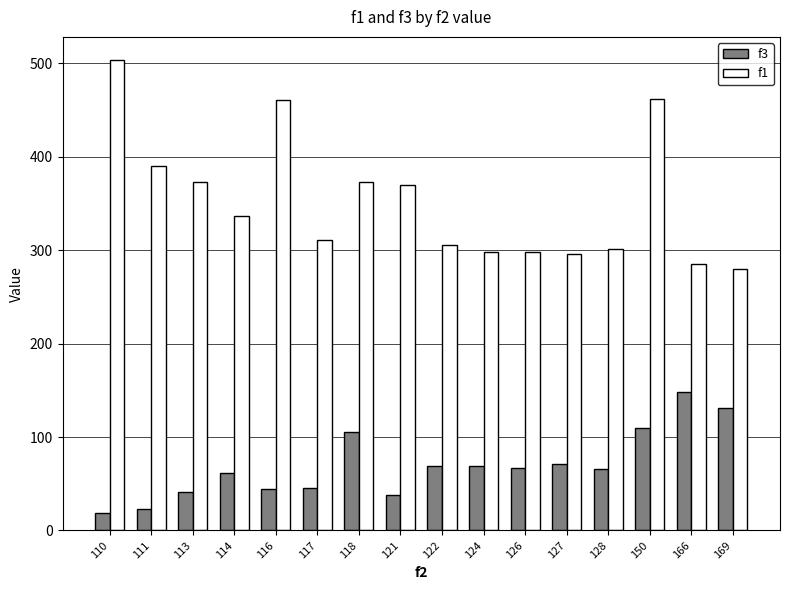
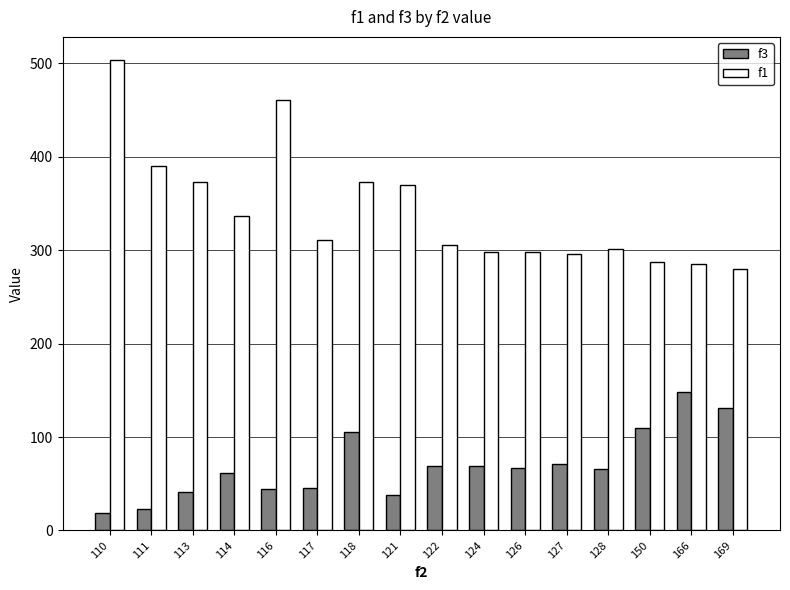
  {
    "f3": {
      "110": 20,
      "111": 20,
      "113": 40,
      "114": 60,
      "116": 40,
      "117": 50,
      "118": 110,
      "121": 40,
      "122": 70,
      "124": 70,
      "126": 70,
      "127": 70,
      "128": 70,
      "150": 110,
      "166": 150,
      "169": 130
    },
    "f1": {
      "110": 500,
      "111": 390,
      "113": 370,
      "114": 340,
      "116": 460,
      "117": 310,
      "118": 370,
      "121": 370,
      "122": 310,
      "124": 300,
      "126": 300,
      "127": 300,
      "128": 300,
-     "150": 460,
+     "150": 290,
      "166": 290,
      "169": 280
    }
  }
